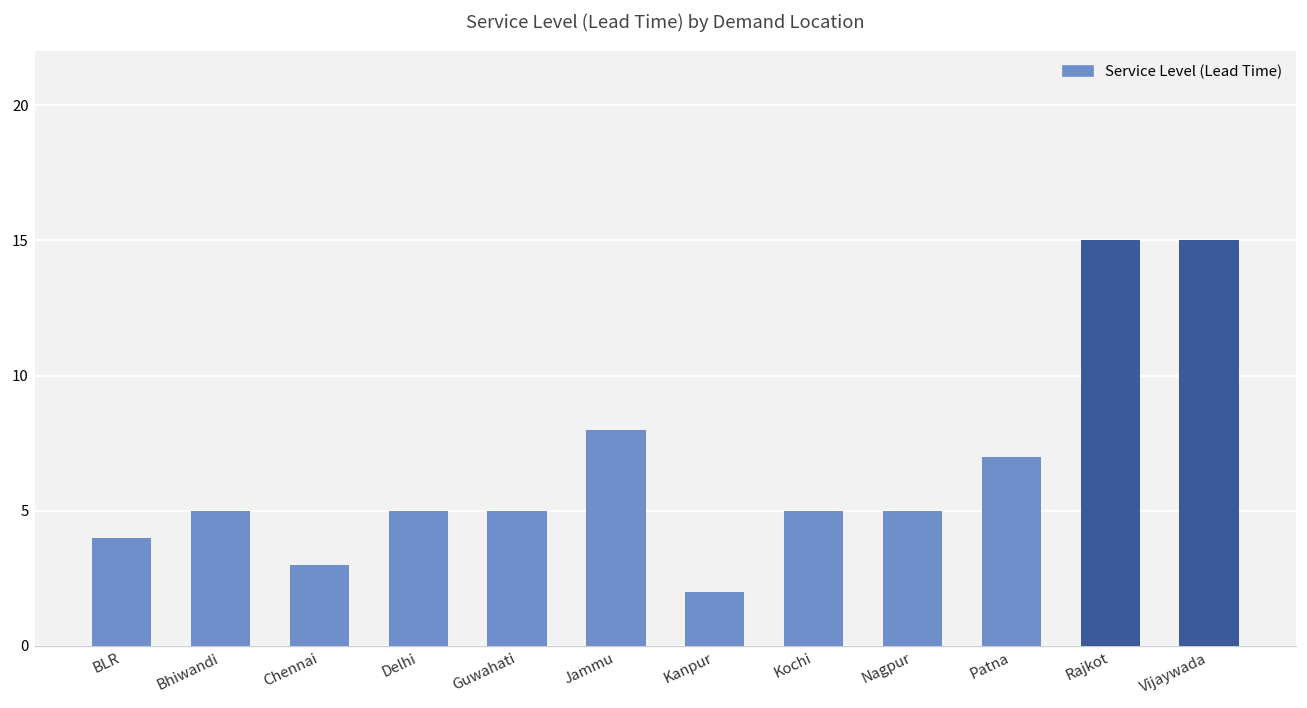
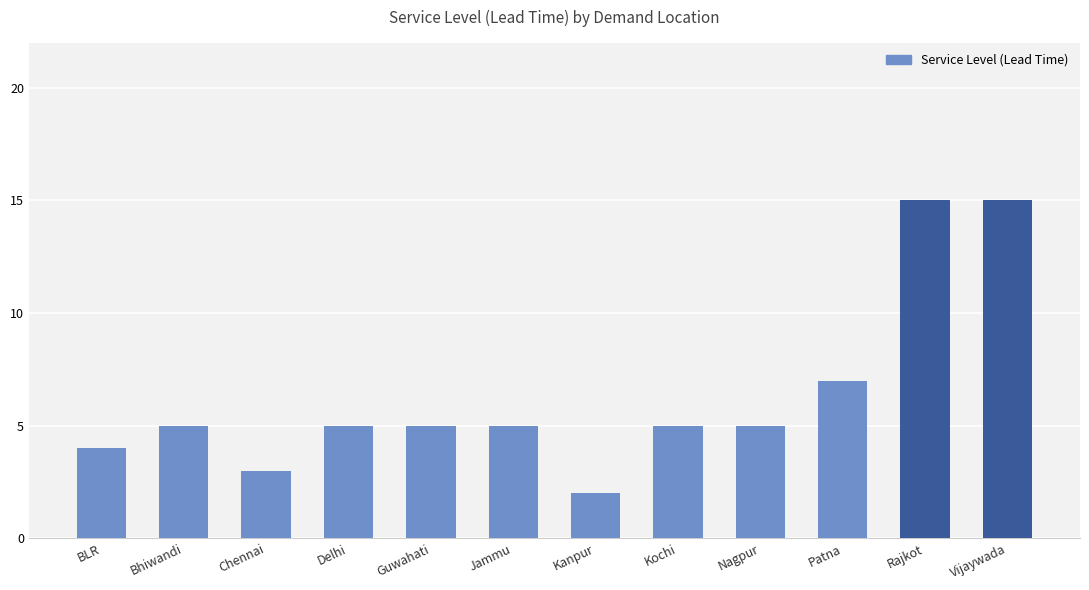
  {
    "BLR": 4,
    "Bhiwandi": 5,
    "Chennai": 3,
    "Delhi": 5,
    "Guwahati": 5,
-   "Jammu": 8,
+   "Jammu": 5,
    "Kanpur": 2,
    "Kochi": 5,
    "Nagpur": 5,
    "Patna": 7,
    "Rajkot": 15,
    "Vijaywada": 15
  }
